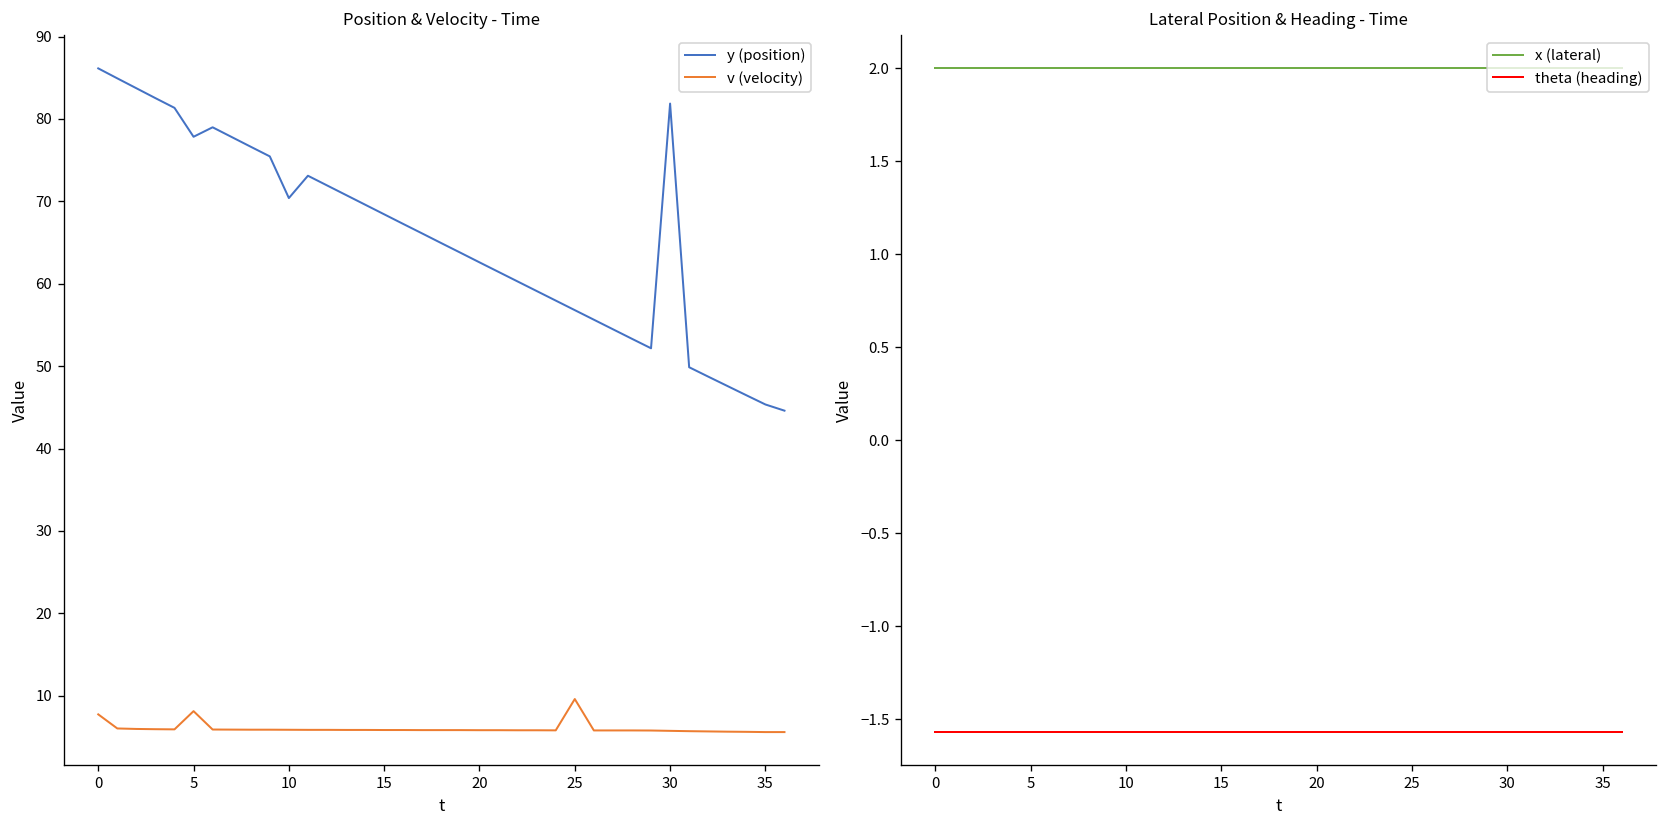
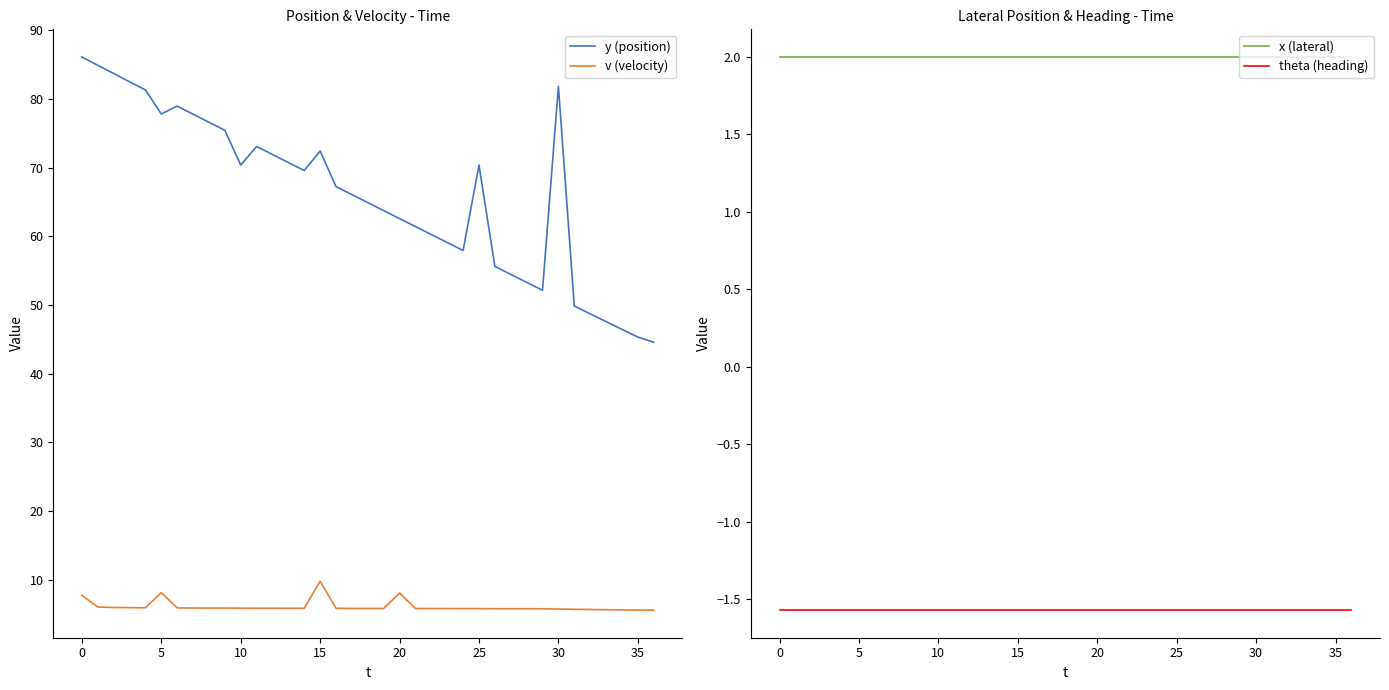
  {
    "Position & Velocity - Time": {
      "y (position)": {
        "0": 86,
        "5": 78,
        "10": 70,
-       "15": 68,
+       "15": 72,
        "20": 63,
-       "25": 57,
+       "25": 70,
        "30": 82,
        "35": 45
      },
      "v (velocity)": {
        "0": 8,
        "5": 8,
        "10": 6,
-       "15": 6,
-       "20": 6,
-       "25": 10,
+       "15": 10,
+       "20": 8,
+       "25": 6,
        "30": 6,
        "35": 6
      }
    },
    "Lateral Position & Heading - Time": {
      "x (lateral)": {
        "0": 2.00,
        "5": 2.00,
        "10": 2.00,
        "15": 2.00,
        "20": 2.00,
        "25": 2.00
      },
      "theta (heading)": {
        "0": -1.57,
        "5": -1.57,
        "10": -1.57,
        "15": -1.57,
        "20": -1.57,
        "25": -1.57,
        "30": -1.57,
        "35": -1.57
      }
    }
  }
